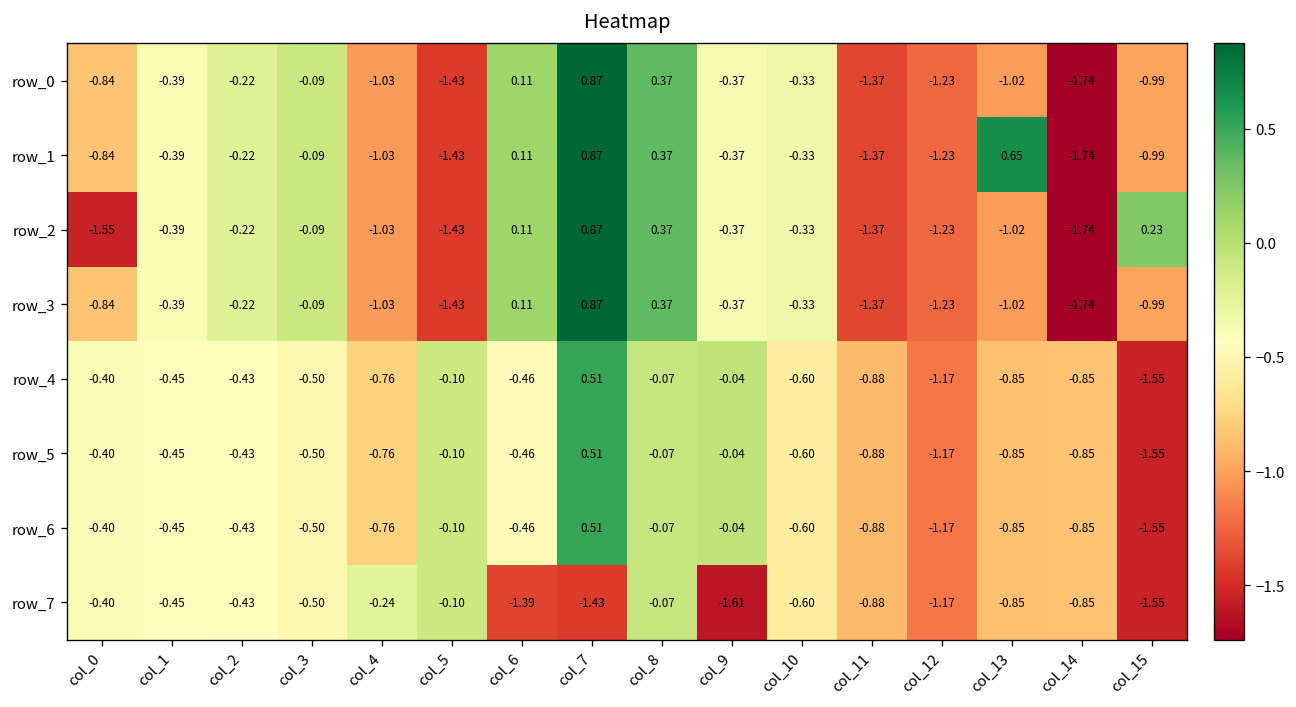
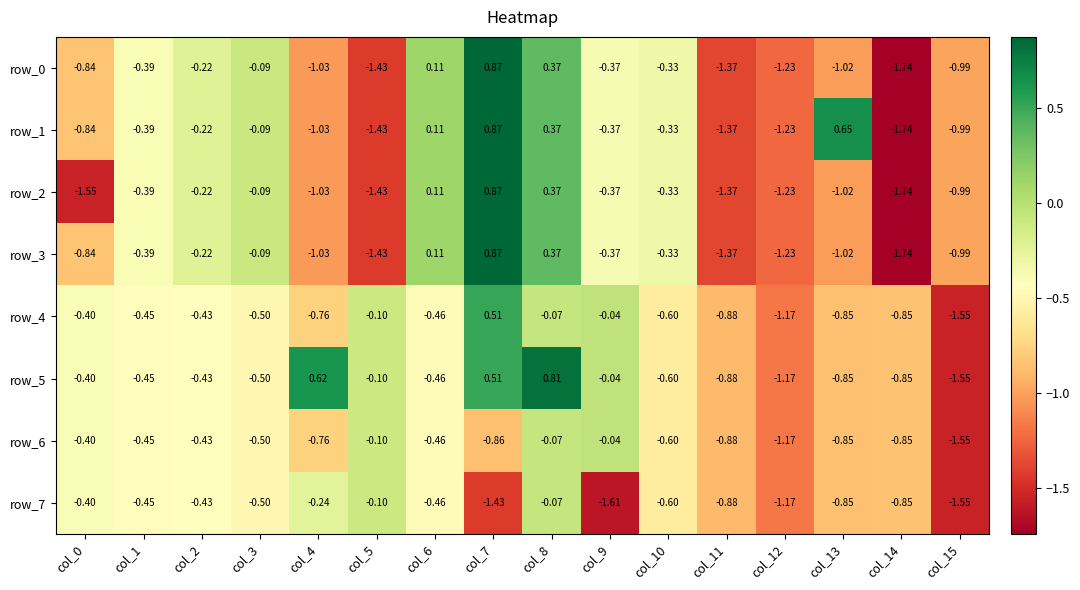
  {
    "row_0": {
      "col_0": -0.84,
      "col_1": -0.39,
      "col_2": -0.22,
      "col_3": -0.09,
      "col_4": -1.03,
      "col_5": -1.43,
      "col_6": 0.11,
      "col_7": 0.87,
      "col_8": 0.37,
      "col_9": -0.37,
      "col_10": -0.33,
      "col_11": -1.37,
      "col_12": -1.23,
      "col_13": -1.02,
      "col_14": -1.74,
      "col_15": -0.99
    },
    "row_1": {
      "col_0": -0.84,
      "col_1": -0.39,
      "col_2": -0.22,
      "col_3": -0.09,
      "col_4": -1.03,
      "col_5": -1.43,
      "col_6": 0.11,
      "col_7": 0.87,
      "col_8": 0.37,
      "col_9": -0.37,
      "col_10": -0.33,
      "col_11": -1.37,
      "col_12": -1.23,
      "col_13": 0.65,
      "col_14": -1.74,
      "col_15": -0.99
    },
    "row_2": {
      "col_0": -1.55,
      "col_1": -0.39,
      "col_2": -0.22,
      "col_3": -0.09,
      "col_4": -1.03,
      "col_5": -1.43,
      "col_6": 0.11,
      "col_7": 0.87,
      "col_8": 0.37,
      "col_9": -0.37,
      "col_10": -0.33,
      "col_11": -1.37,
      "col_12": -1.23,
      "col_13": -1.02,
      "col_14": -1.74,
-     "col_15": 0.23
+     "col_15": -0.99
    },
    "row_3": {
      "col_0": -0.84,
      "col_1": -0.39,
      "col_2": -0.22,
      "col_3": -0.09,
      "col_4": -1.03,
      "col_5": -1.43,
      "col_6": 0.11,
      "col_7": 0.87,
      "col_8": 0.37,
      "col_9": -0.37,
      "col_10": -0.33,
      "col_11": -1.37,
      "col_12": -1.23,
      "col_13": -1.02,
      "col_14": -1.74,
      "col_15": -0.99
    },
    "row_4": {
      "col_0": -0.40,
      "col_1": -0.45,
      "col_2": -0.43,
      "col_3": -0.50,
      "col_4": -0.76,
      "col_5": -0.10,
      "col_6": -0.46,
      "col_7": 0.51,
      "col_8": -0.07,
      "col_9": -0.04,
      "col_10": -0.60,
      "col_11": -0.88,
      "col_12": -1.17,
      "col_13": -0.85,
      "col_14": -0.85,
      "col_15": -1.55
    },
    "row_5": {
      "col_0": -0.40,
      "col_1": -0.45,
      "col_2": -0.43,
      "col_3": -0.50,
-     "col_4": -0.76,
+     "col_4": 0.62,
      "col_5": -0.10,
      "col_6": -0.46,
      "col_7": 0.51,
-     "col_8": -0.07,
+     "col_8": 0.81,
      "col_9": -0.04,
      "col_10": -0.60,
      "col_11": -0.88,
      "col_12": -1.17,
      "col_13": -0.85,
      "col_14": -0.85,
      "col_15": -1.55
    },
    "row_6": {
      "col_0": -0.40,
      "col_1": -0.45,
      "col_2": -0.43,
      "col_3": -0.50,
      "col_4": -0.76,
      "col_5": -0.10,
      "col_6": -0.46,
-     "col_7": 0.51,
+     "col_7": -0.86,
      "col_8": -0.07,
      "col_9": -0.04,
      "col_10": -0.60,
      "col_11": -0.88,
      "col_12": -1.17,
      "col_13": -0.85,
      "col_14": -0.85,
      "col_15": -1.55
    },
    "row_7": {
      "col_0": -0.40,
      "col_1": -0.45,
      "col_2": -0.43,
      "col_3": -0.50,
      "col_4": -0.24,
      "col_5": -0.10,
-     "col_6": -1.39,
+     "col_6": -0.46,
      "col_7": -1.43,
      "col_8": -0.07,
      "col_9": -1.61,
      "col_10": -0.60,
      "col_11": -0.88,
      "col_12": -1.17,
      "col_13": -0.85,
      "col_14": -0.85,
      "col_15": -1.55
    }
  }
